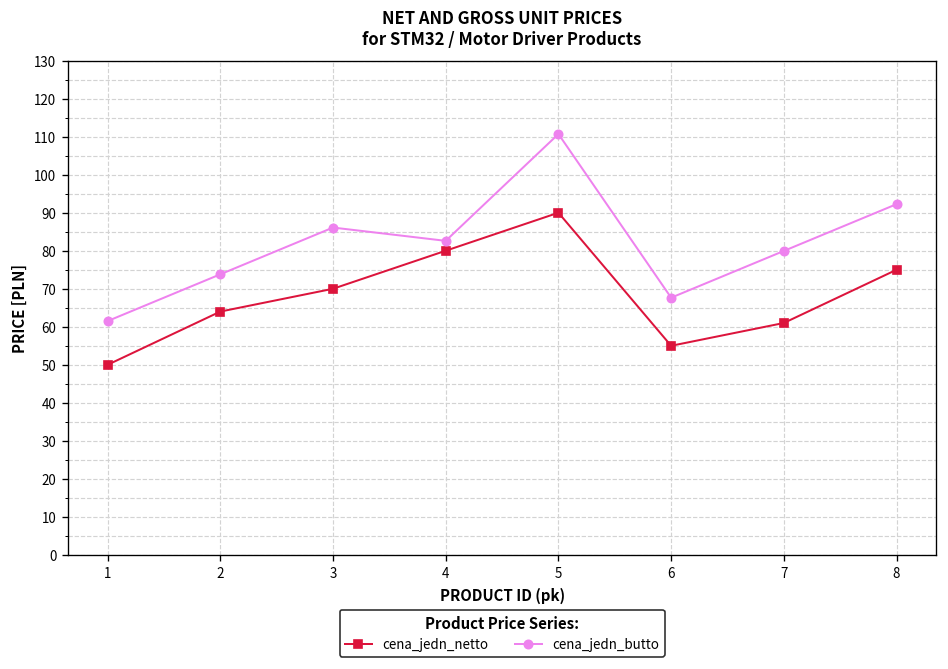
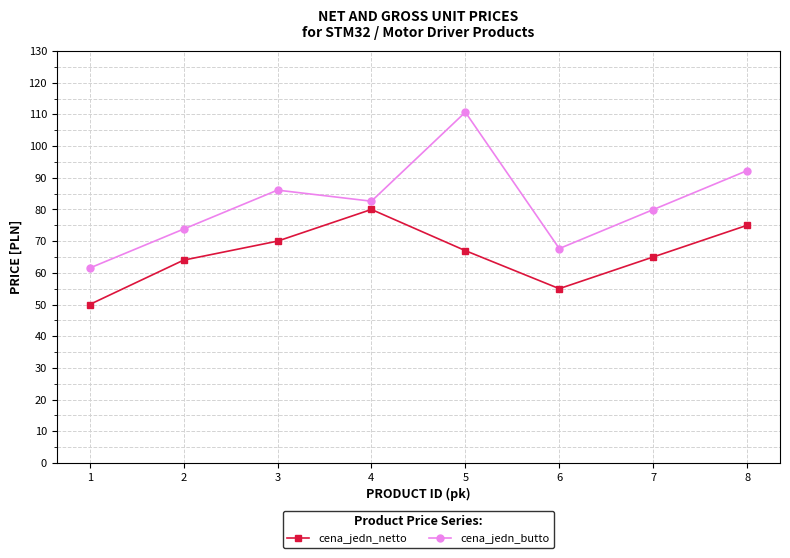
  {
    "cena_jedn_netto": {
      "1": 50,
      "2": 64,
      "3": 70,
      "4": 80,
-     "5": 90,
+     "5": 67,
      "6": 55,
-     "7": 61,
+     "7": 65,
      "8": 75
    },
    "cena_jedn_butto": {
      "1": 62,
      "2": 74,
      "3": 86,
      "4": 83,
      "5": 111,
      "6": 68,
      "7": 80,
      "8": 92
    }
  }
